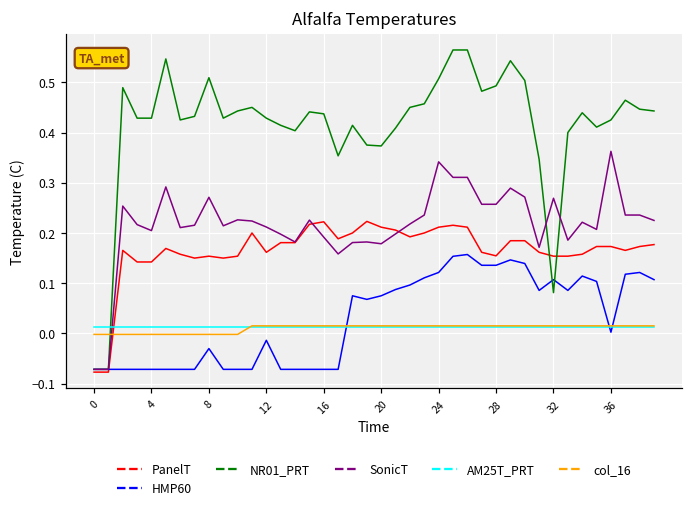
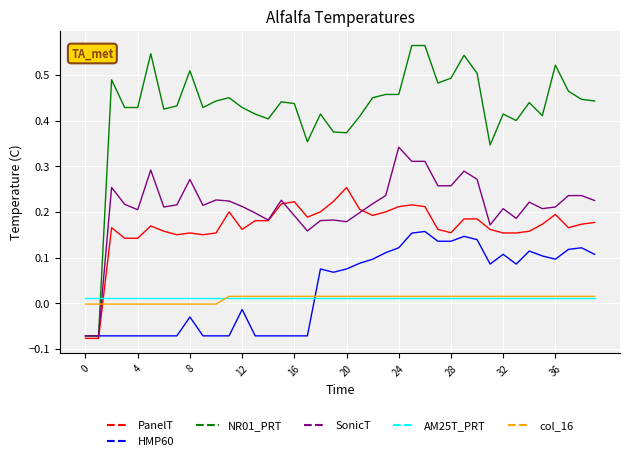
  {
    "PanelT": {
      "4": 0.14,
      "8": 0.15,
      "12": 0.16,
      "16": 0.22,
-     "20": 0.21,
+     "20": 0.25,
      "24": 0.21,
      "28": 0.15,
      "32": 0.15,
-     "36": 0.17
+     "36": 0.19
    },
    "HMP60": {
      "4": -0.07,
      "8": -0.03,
      "12": -0.01,
      "16": -0.07,
      "20": 0.08,
      "24": 0.12,
      "28": 0.14,
      "32": 0.11,
-     "36": 0.00
+     "36": 0.10
    },
    "NR01_PRT": {
      "4": 0.43,
      "8": 0.51,
      "12": 0.43,
      "16": 0.44,
      "20": 0.37,
-     "24": 0.51,
+     "24": 0.46,
      "28": 0.49,
-     "32": 0.08,
-     "36": 0.42
+     "32": 0.41,
+     "36": 0.52
    },
    "SonicT": {
      "4": 0.20,
      "8": 0.27,
      "12": 0.21,
      "16": 0.19,
      "20": 0.18,
      "24": 0.34,
      "28": 0.26,
-     "32": 0.27,
-     "36": 0.36
+     "32": 0.21,
+     "36": 0.21
    },
    "AM25T_PRT": {
      "0": 0.01,
      "4": 0.01,
      "8": 0.01
    },
    "col_16": {
      "0": 0.00,
      "4": 0.00,
      "8": 0.00
    }
  }
